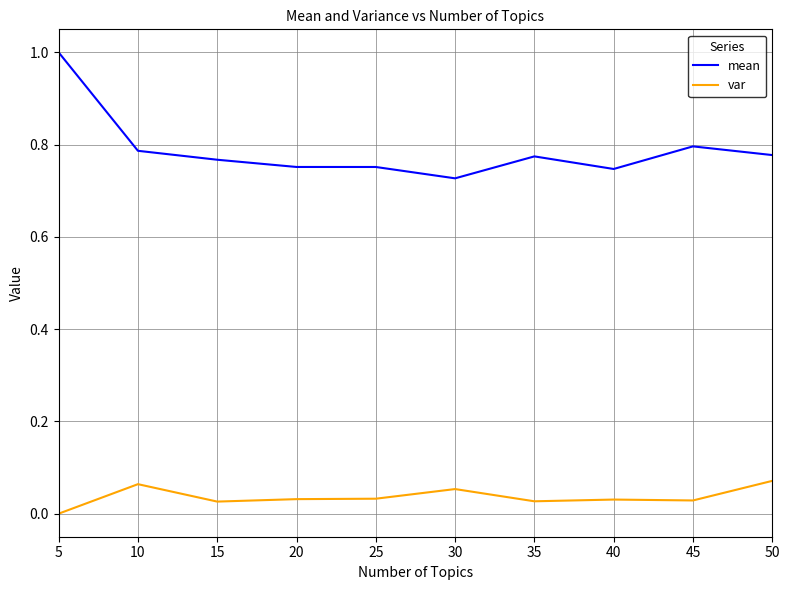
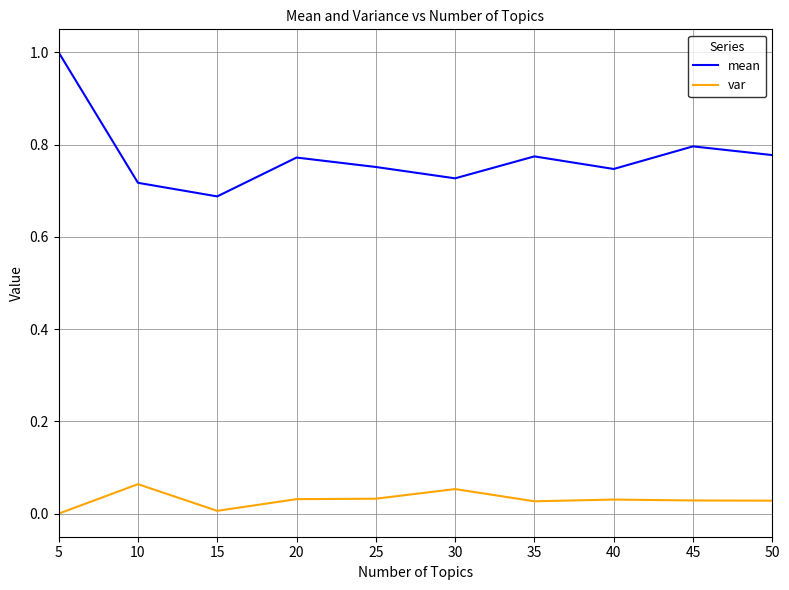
  {
    "mean": {
      "5": 1.00,
-     "10": 0.79,
-     "15": 0.77,
-     "20": 0.75,
+     "10": 0.72,
+     "15": 0.69,
+     "20": 0.77,
      "25": 0.75,
      "30": 0.73,
      "35": 0.77,
      "40": 0.75,
      "45": 0.80,
      "50": 0.78
    },
    "var": {
      "5": 0.00,
      "10": 0.06,
-     "15": 0.03,
+     "15": 0.01,
      "20": 0.03,
      "25": 0.03,
      "30": 0.05,
      "35": 0.03,
      "40": 0.03,
      "45": 0.03,
-     "50": 0.07
+     "50": 0.03
    }
  }
